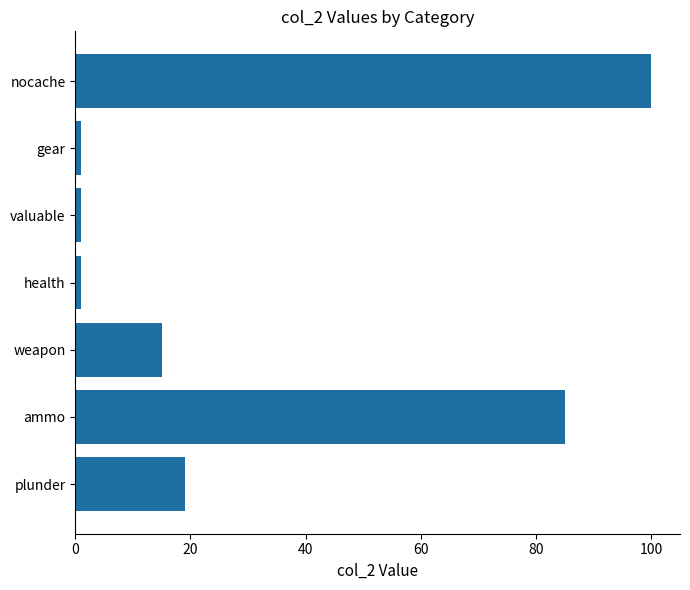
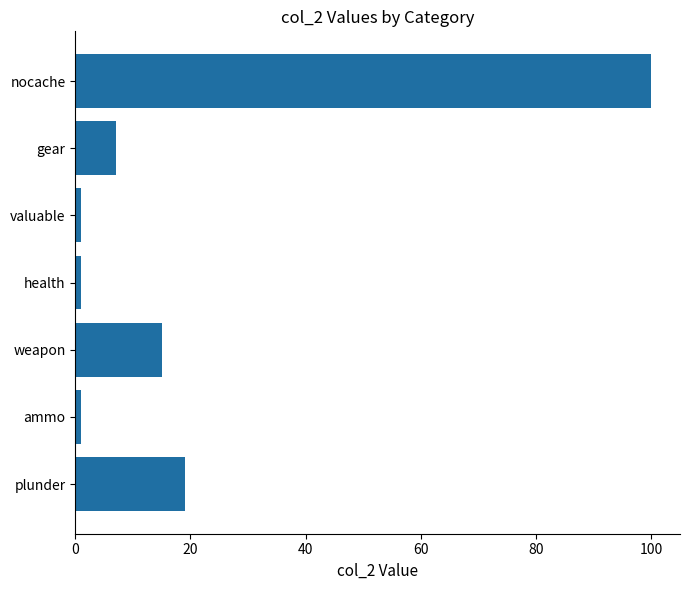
  {
    "nocache": 100,
-   "gear": 1,
+   "gear": 7,
    "valuable": 1,
    "health": 1,
    "weapon": 15,
-   "ammo": 85,
+   "ammo": 1,
    "plunder": 19
  }
